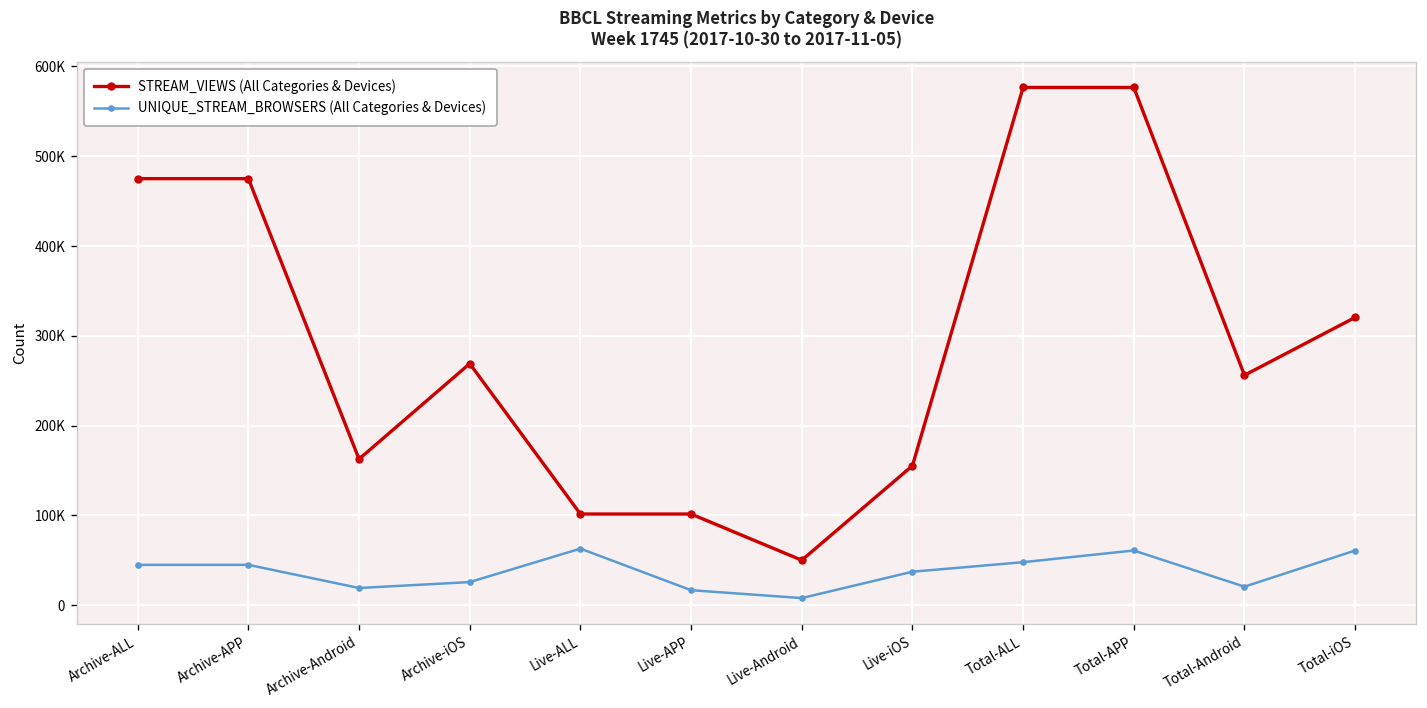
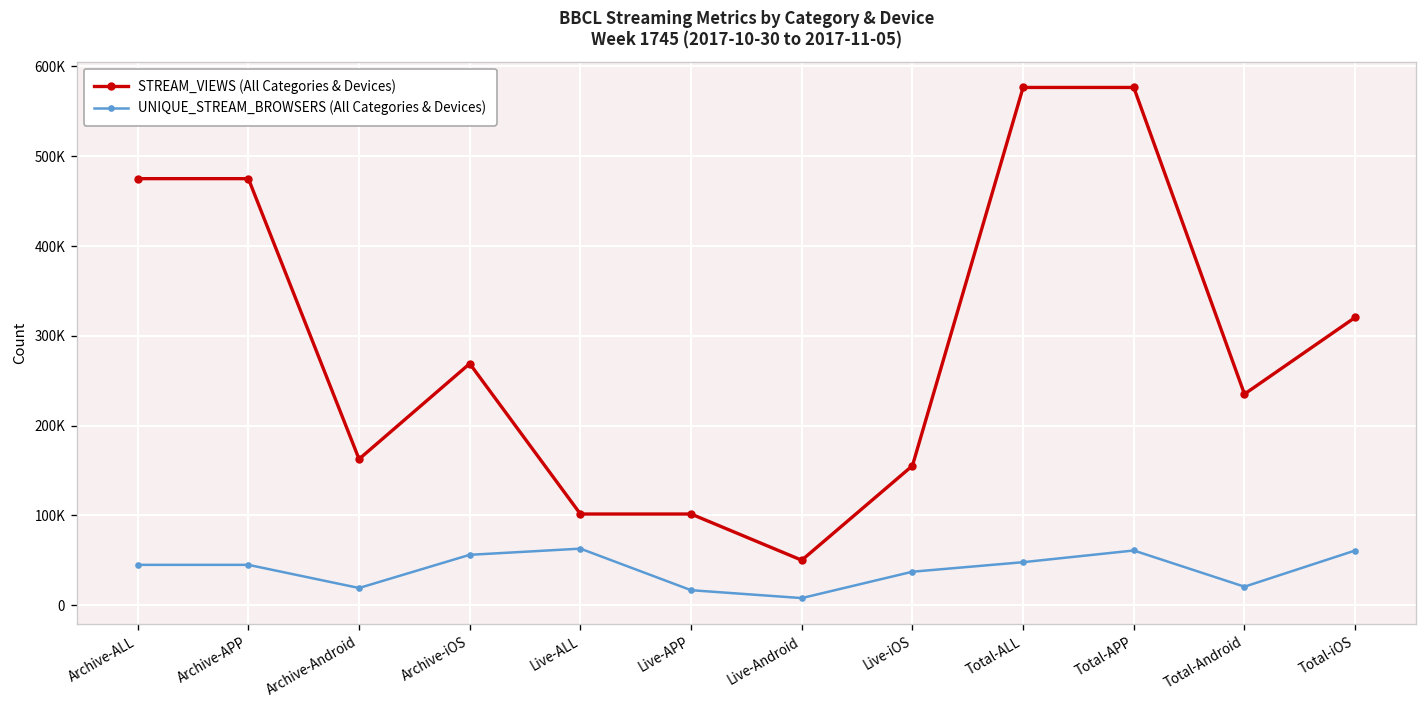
  {
    "STREAM_VIEWS (All Categories & Devices)": {
      "Archive-ALL": 480000,
      "Archive-APP": 480000,
      "Archive-Android": 160000,
      "Archive-iOS": 270000,
      "Live-ALL": 100000,
      "Live-APP": 100000,
      "Live-Android": 50000,
      "Live-iOS": 160000,
      "Total-ALL": 580000,
      "Total-APP": 580000,
-     "Total-Android": 260000,
+     "Total-Android": 240000,
      "Total-iOS": 320000
    },
    "UNIQUE_STREAM_BROWSERS (All Categories & Devices)": {
      "Archive-ALL": 40000,
      "Archive-APP": 40000,
      "Archive-Android": 20000,
-     "Archive-iOS": 30000,
+     "Archive-iOS": 60000,
      "Live-ALL": 60000,
      "Live-APP": 20000,
      "Live-Android": 10000,
      "Live-iOS": 40000,
      "Total-ALL": 50000,
      "Total-APP": 60000,
      "Total-Android": 20000,
      "Total-iOS": 60000
    }
  }
